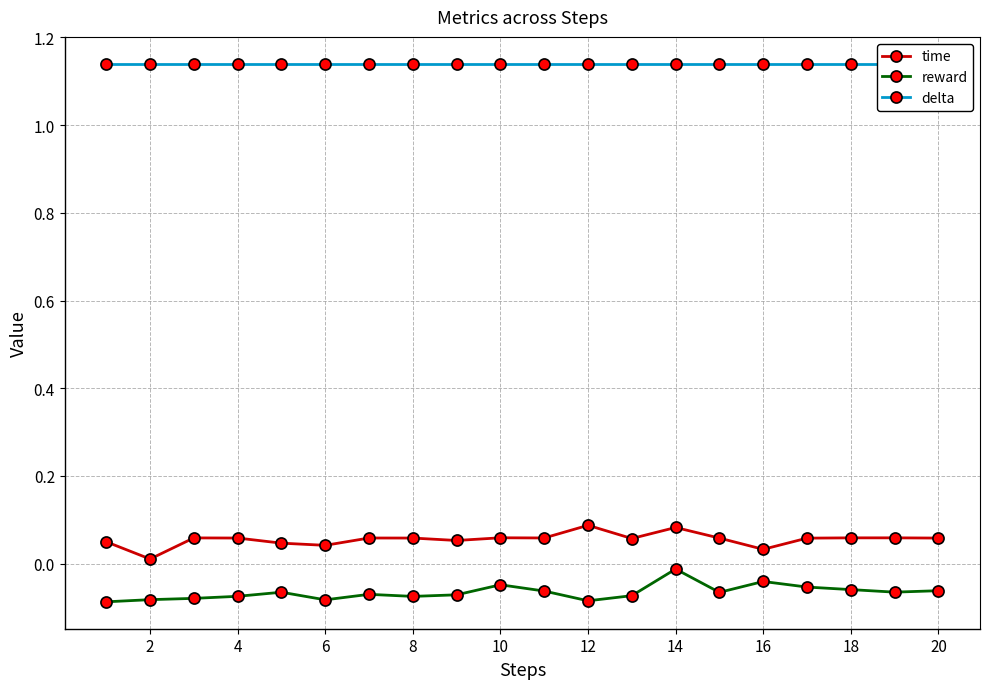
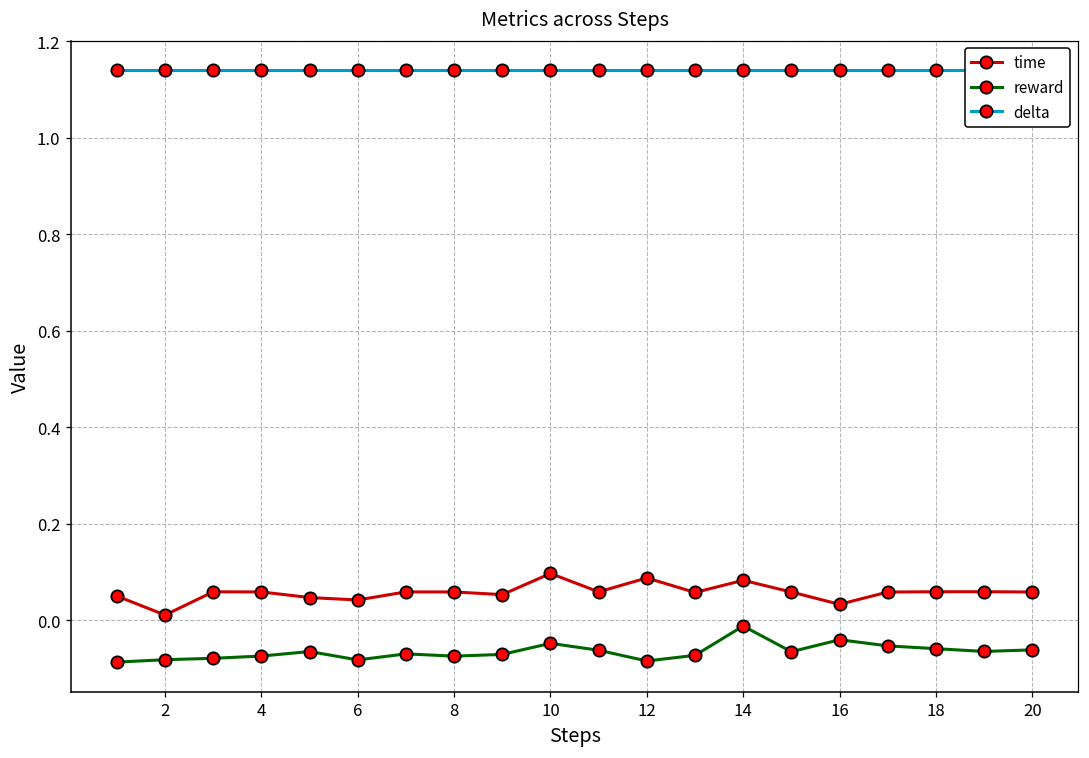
  {
    "time": {
      "2": 0.01,
      "4": 0.06,
      "6": 0.04,
      "8": 0.06,
-     "10": 0.06,
+     "10": 0.10,
      "12": 0.09,
      "14": 0.08,
      "16": 0.03,
      "18": 0.06,
      "20": 0.06
    },
    "reward": {
      "2": -0.08,
      "4": -0.07,
      "6": -0.08,
      "8": -0.07,
      "10": -0.05,
      "12": -0.08,
      "14": -0.01,
      "16": -0.04,
      "18": -0.06,
      "20": -0.06
    },
    "delta": {
      "2": 1.14,
      "4": 1.14,
      "6": 1.14,
      "8": 1.14,
      "10": 1.14,
      "12": 1.14,
      "14": 1.14,
      "16": 1.14,
      "18": 1.14
    }
  }
